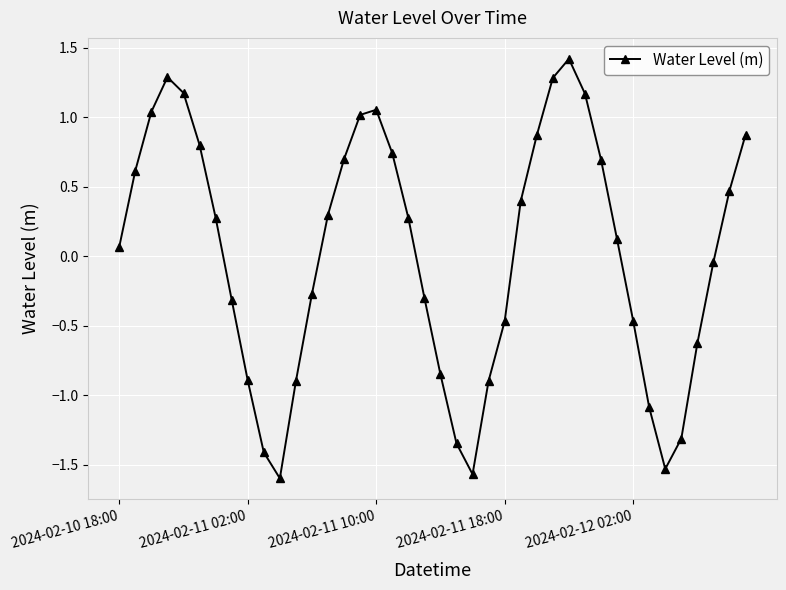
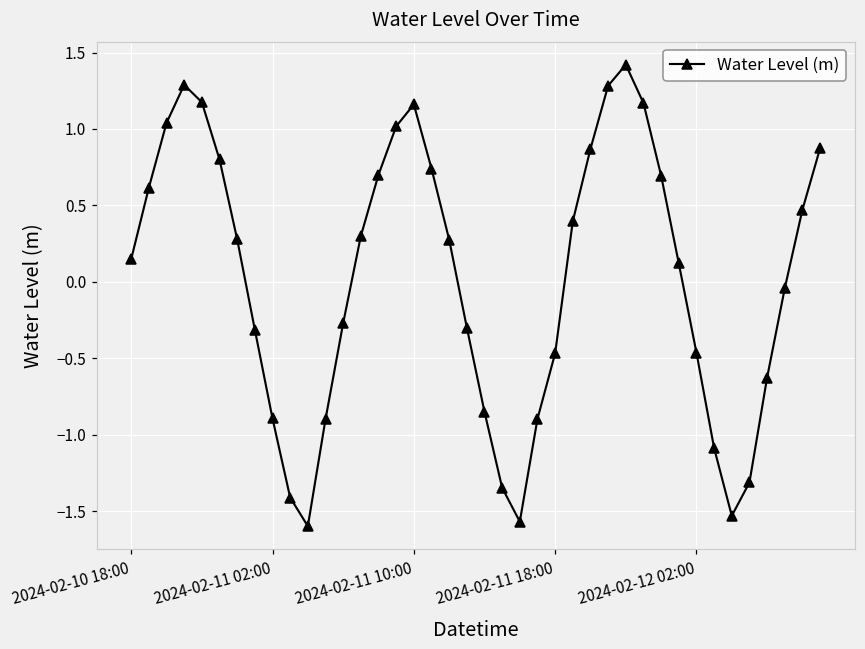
  {
-   "2024-02-10 18:00": 0.07,
+   "2024-02-10 18:00": 0.15,
    "2024-02-11 02:00": -0.89,
-   "2024-02-11 10:00": 1.05,
+   "2024-02-11 10:00": 1.16,
    "2024-02-11 18:00": -0.47,
    "2024-02-12 02:00": -0.46
  }
